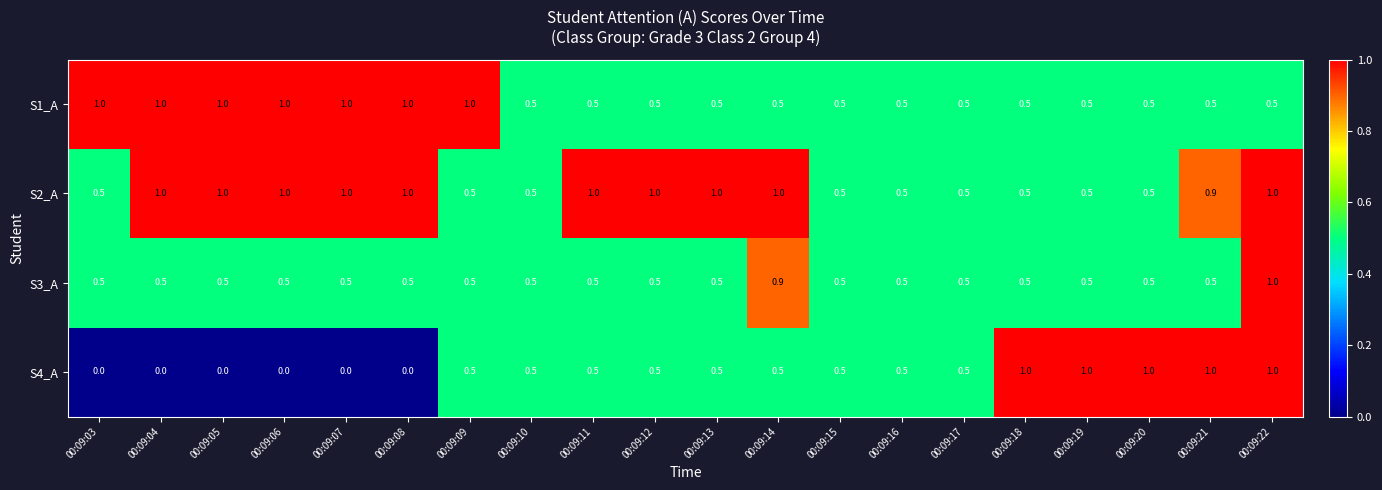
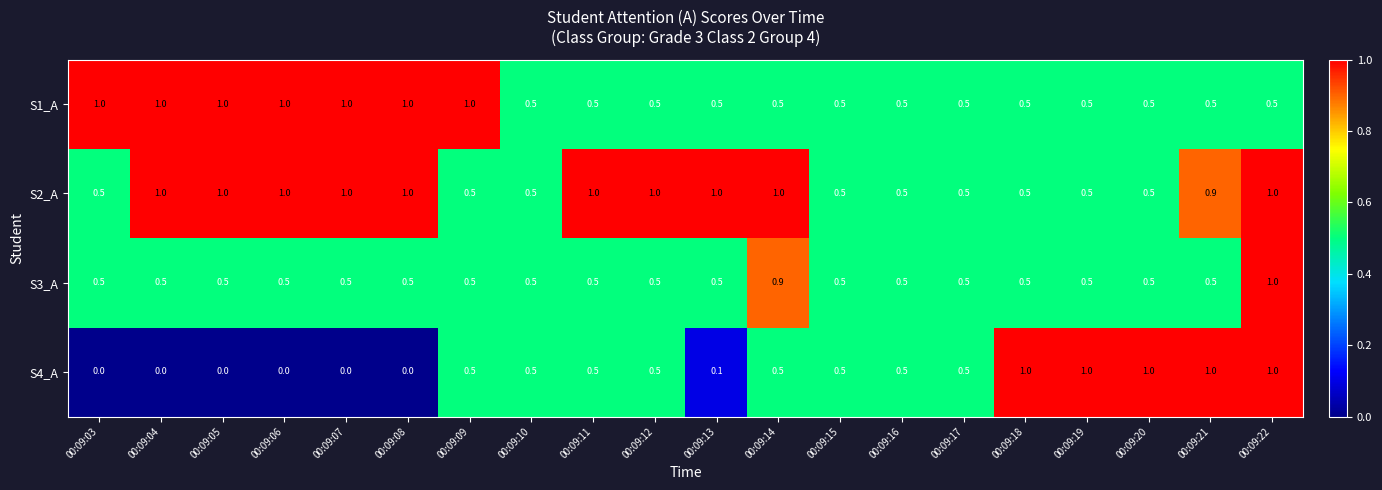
  {
    "S1_A": {
      "00:09:03": 1.0,
      "00:09:04": 1.0,
      "00:09:05": 1.0,
      "00:09:06": 1.0,
      "00:09:07": 1.0,
      "00:09:08": 1.0,
      "00:09:09": 1.0,
      "00:09:10": 0.5,
      "00:09:11": 0.5,
      "00:09:12": 0.5,
      "00:09:13": 0.5,
      "00:09:14": 0.5,
      "00:09:15": 0.5,
      "00:09:16": 0.5,
      "00:09:17": 0.5,
      "00:09:18": 0.5,
      "00:09:19": 0.5,
      "00:09:20": 0.5,
      "00:09:21": 0.5,
      "00:09:22": 0.5
    },
    "S2_A": {
      "00:09:03": 0.5,
      "00:09:04": 1.0,
      "00:09:05": 1.0,
      "00:09:06": 1.0,
      "00:09:07": 1.0,
      "00:09:08": 1.0,
      "00:09:09": 0.5,
      "00:09:10": 0.5,
      "00:09:11": 1.0,
      "00:09:12": 1.0,
      "00:09:13": 1.0,
      "00:09:14": 1.0,
      "00:09:15": 0.5,
      "00:09:16": 0.5,
      "00:09:17": 0.5,
      "00:09:18": 0.5,
      "00:09:19": 0.5,
      "00:09:20": 0.5,
      "00:09:21": 0.9,
      "00:09:22": 1.0
    },
    "S3_A": {
      "00:09:03": 0.5,
      "00:09:04": 0.5,
      "00:09:05": 0.5,
      "00:09:06": 0.5,
      "00:09:07": 0.5,
      "00:09:08": 0.5,
      "00:09:09": 0.5,
      "00:09:10": 0.5,
      "00:09:11": 0.5,
      "00:09:12": 0.5,
      "00:09:13": 0.5,
      "00:09:14": 0.9,
      "00:09:15": 0.5,
      "00:09:16": 0.5,
      "00:09:17": 0.5,
      "00:09:18": 0.5,
      "00:09:19": 0.5,
      "00:09:20": 0.5,
      "00:09:21": 0.5,
      "00:09:22": 1.0
    },
    "S4_A": {
      "00:09:03": 0.0,
      "00:09:04": 0.0,
      "00:09:05": 0.0,
      "00:09:06": 0.0,
      "00:09:07": 0.0,
      "00:09:08": 0.0,
      "00:09:09": 0.5,
      "00:09:10": 0.5,
      "00:09:11": 0.5,
      "00:09:12": 0.5,
-     "00:09:13": 0.5,
+     "00:09:13": 0.1,
      "00:09:14": 0.5,
      "00:09:15": 0.5,
      "00:09:16": 0.5,
      "00:09:17": 0.5,
      "00:09:18": 1.0,
      "00:09:19": 1.0,
      "00:09:20": 1.0,
      "00:09:21": 1.0,
      "00:09:22": 1.0
    }
  }
